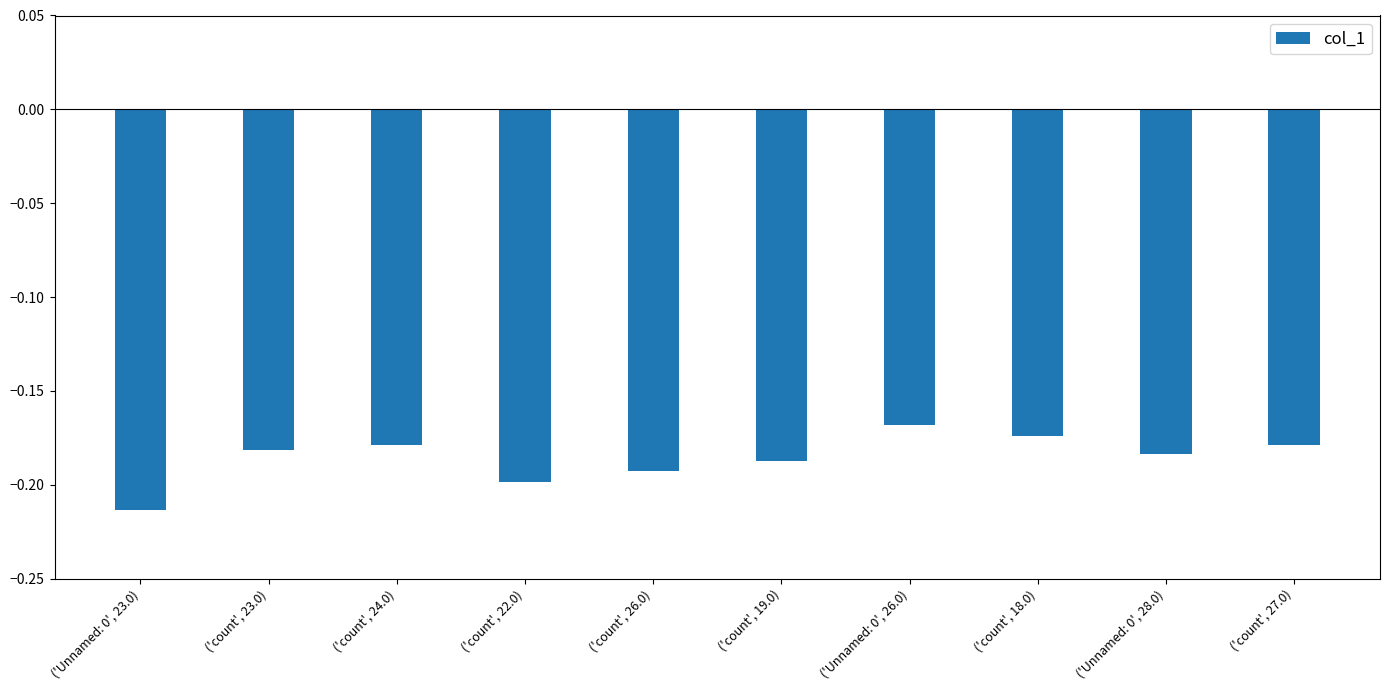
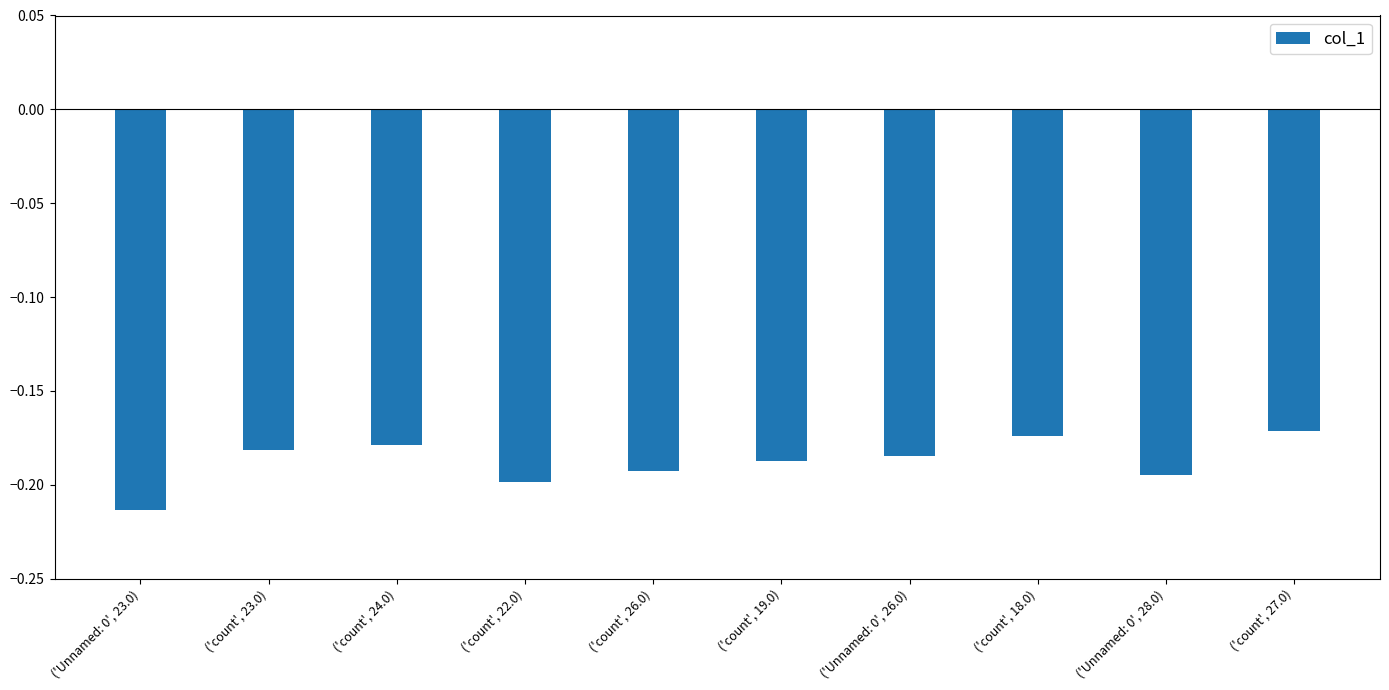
  {
    "('Unnamed: 0', 23.0)": -0.213,
    "('count', 23.0)": -0.181,
    "('count', 24.0)": -0.179,
    "('count', 22.0)": -0.198,
    "('count', 26.0)": -0.193,
    "('count', 19.0)": -0.188,
-   "('Unnamed: 0', 26.0)": -0.168,
+   "('Unnamed: 0', 26.0)": -0.185,
    "('count', 18.0)": -0.174,
-   "('Unnamed: 0', 28.0)": -0.184,
-   "('count', 27.0)": -0.179
+   "('Unnamed: 0', 28.0)": -0.195,
+   "('count', 27.0)": -0.171
  }
